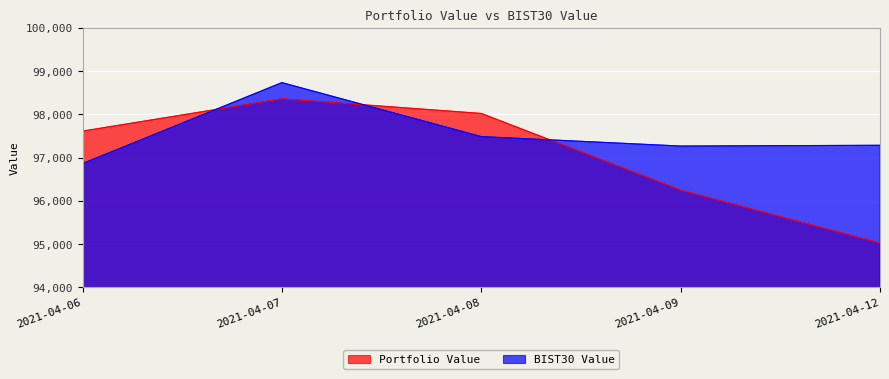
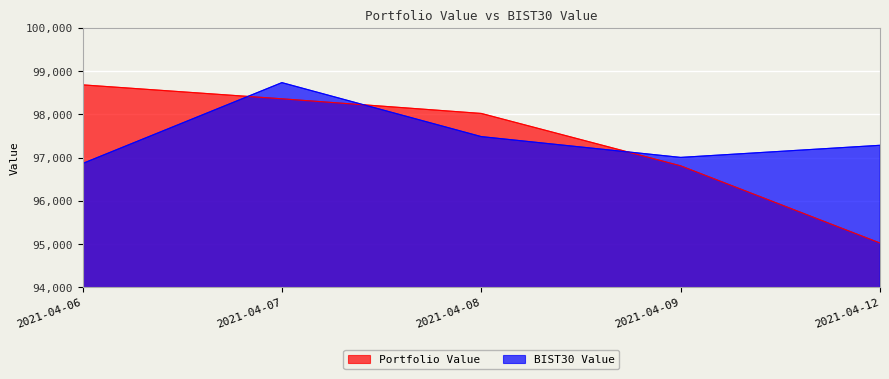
  {
    "Portfolio Value": {
-     "2021-04-06": "97,600",
+     "2021-04-06": "98,700",
      "2021-04-07": "98,400",
      "2021-04-08": "98,000",
-     "2021-04-09": "96,300",
+     "2021-04-09": "96,800",
      "2021-04-12": "95,000"
    },
    "BIST30 Value": {
      "2021-04-06": "96,900",
      "2021-04-07": "98,700",
      "2021-04-08": "97,500",
-     "2021-04-09": "97,300",
+     "2021-04-09": "97,000",
      "2021-04-12": "97,300"
    }
  }
